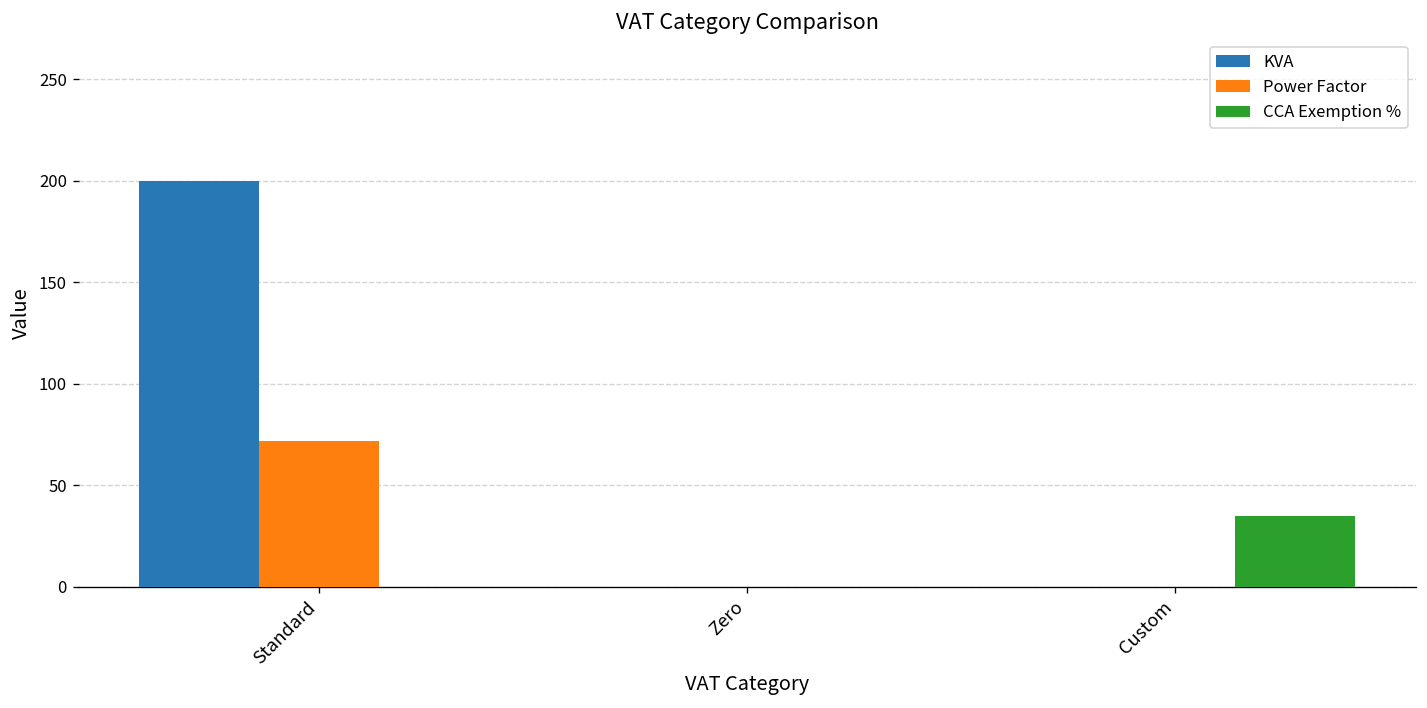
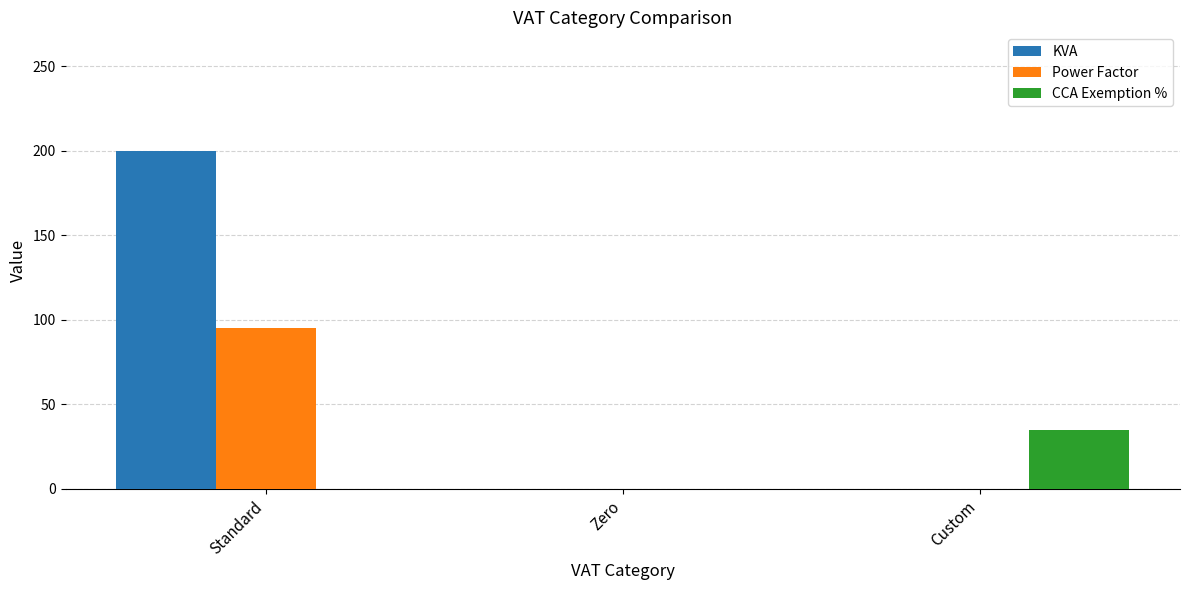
  {
    "KVA": {
      "Standard": 200,
      "Zero": 0,
      "Custom": 0
    },
    "Power Factor": {
-     "Standard": 72,
+     "Standard": 95,
      "Zero": 0,
      "Custom": 0
    },
    "CCA Exemption %": {
      "Standard": 0,
      "Zero": 0,
      "Custom": 35
    }
  }
